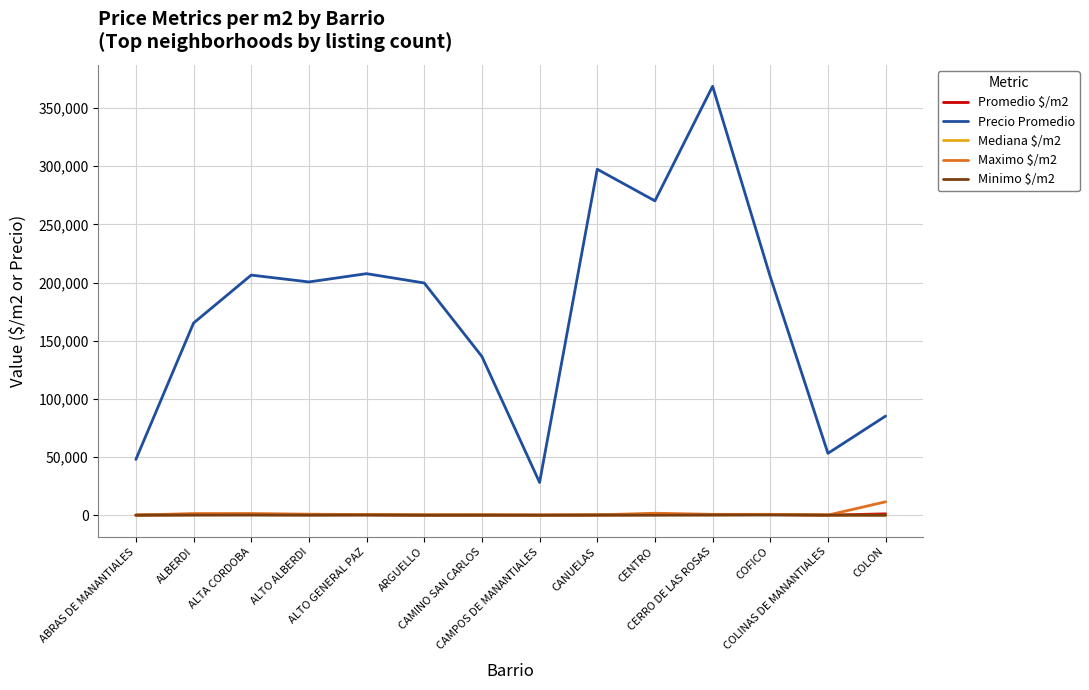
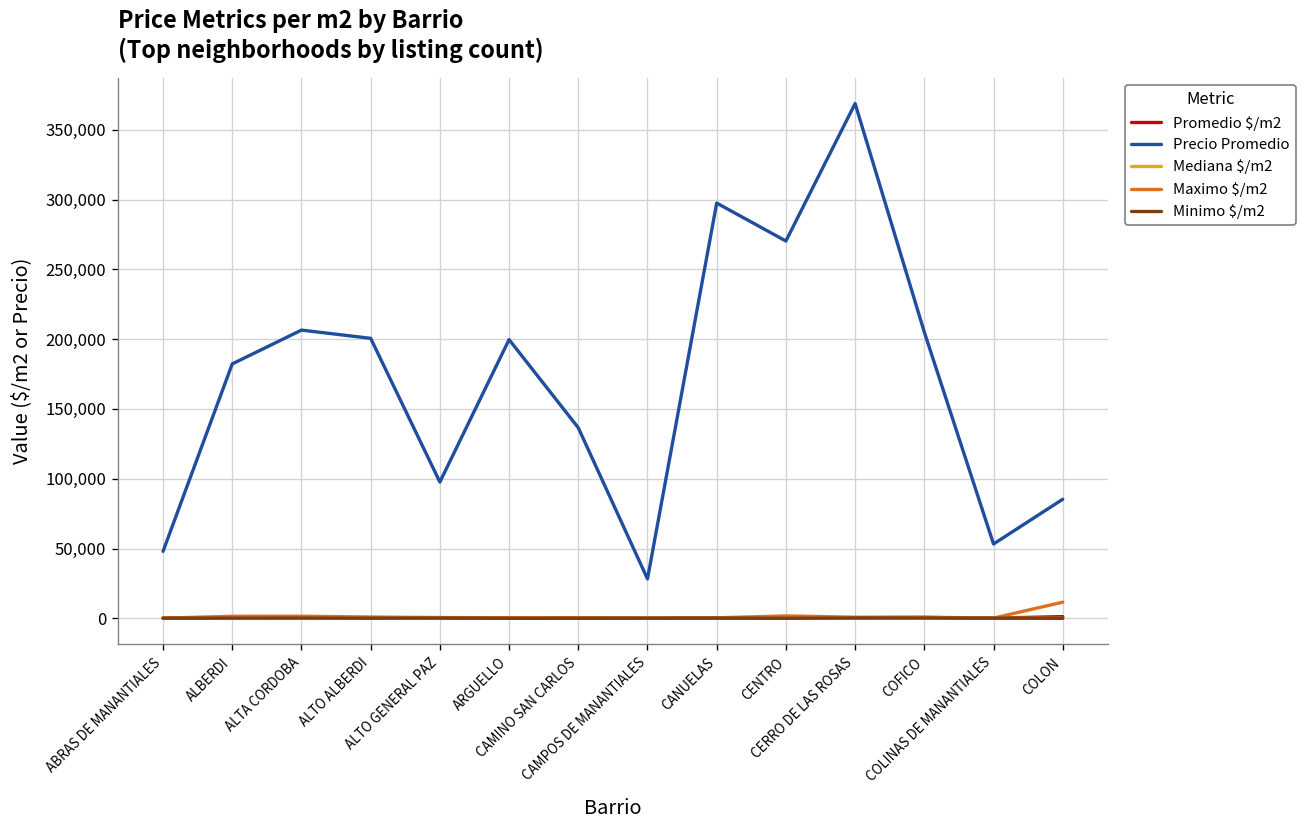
  {
    "Precio Promedio": {
      "ABRAS DE MANANTIALES": "48,000",
-     "ALBERDI": "165,000",
+     "ALBERDI": "182,000",
      "ALTA CORDOBA": "206,000",
      "ALTO ALBERDI": "201,000",
-     "ALTO GENERAL PAZ": "208,000",
+     "ALTO GENERAL PAZ": "98,000",
      "ARGUELLO": "200,000",
      "CAMINO SAN CARLOS": "137,000",
      "CAMPOS DE MANANTIALES": "28,000",
      "CANUELAS": "297,000",
      "CENTRO": "270,000",
      "CERRO DE LAS ROSAS": "369,000",
      "COFICO": "205,000",
      "COLINAS DE MANANTIALES": "53,000",
      "COLON": "85,000"
    }
  }
